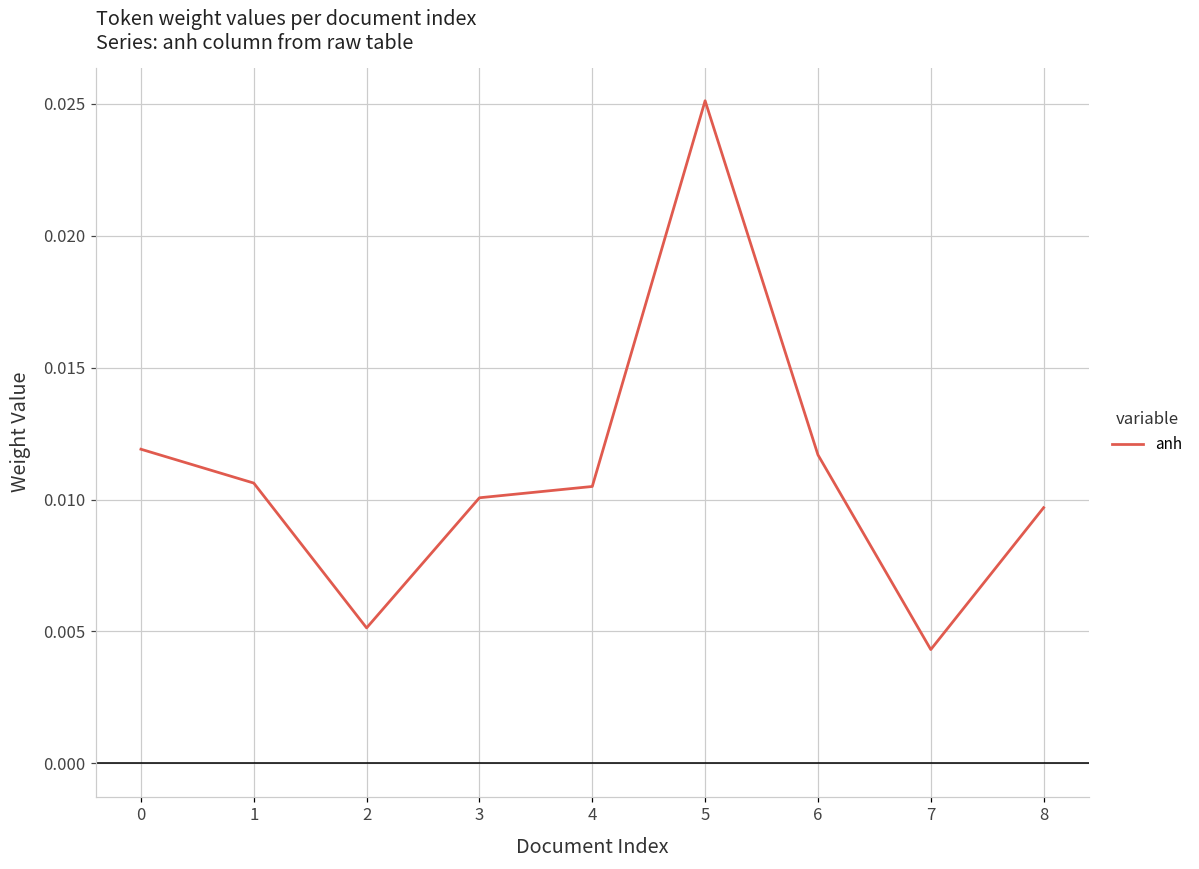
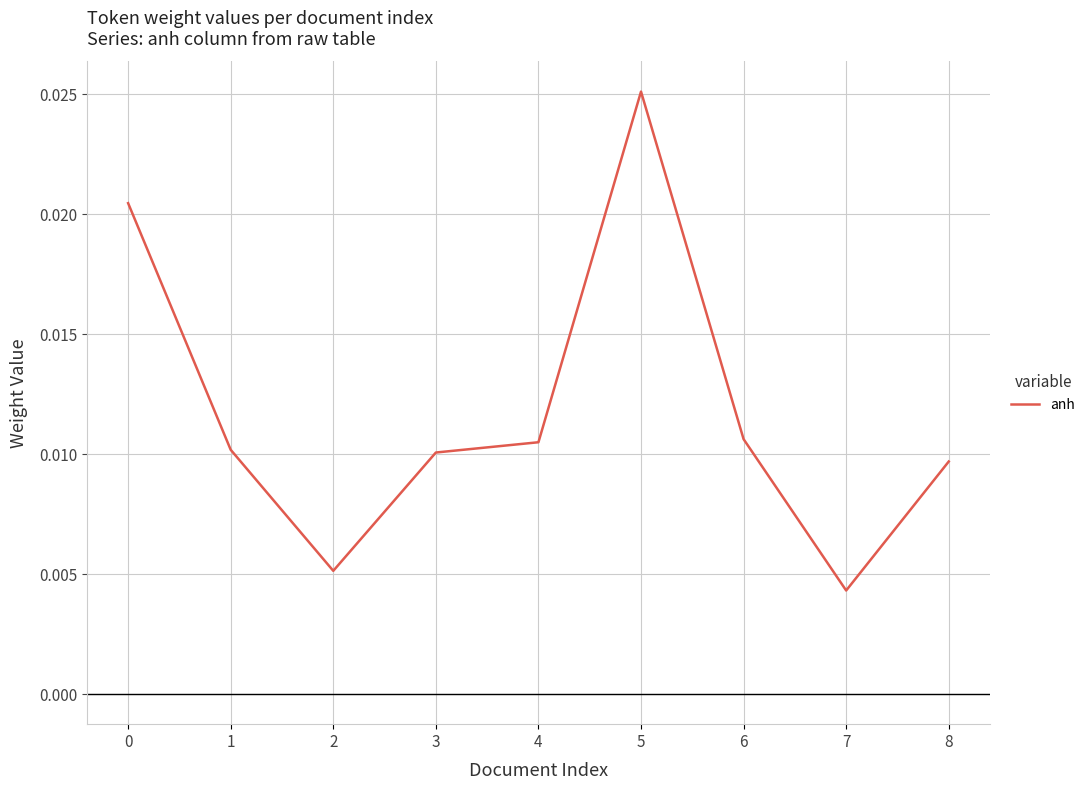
  {
-   "0": 0.0119,
-   "1": 0.0106,
+   "0": 0.0205,
+   "1": 0.0102,
    "2": 0.0051,
    "3": 0.0101,
    "4": 0.0105,
    "5": 0.0251,
-   "6": 0.0117,
+   "6": 0.0106,
    "7": 0.0043,
    "8": 0.0097
  }
